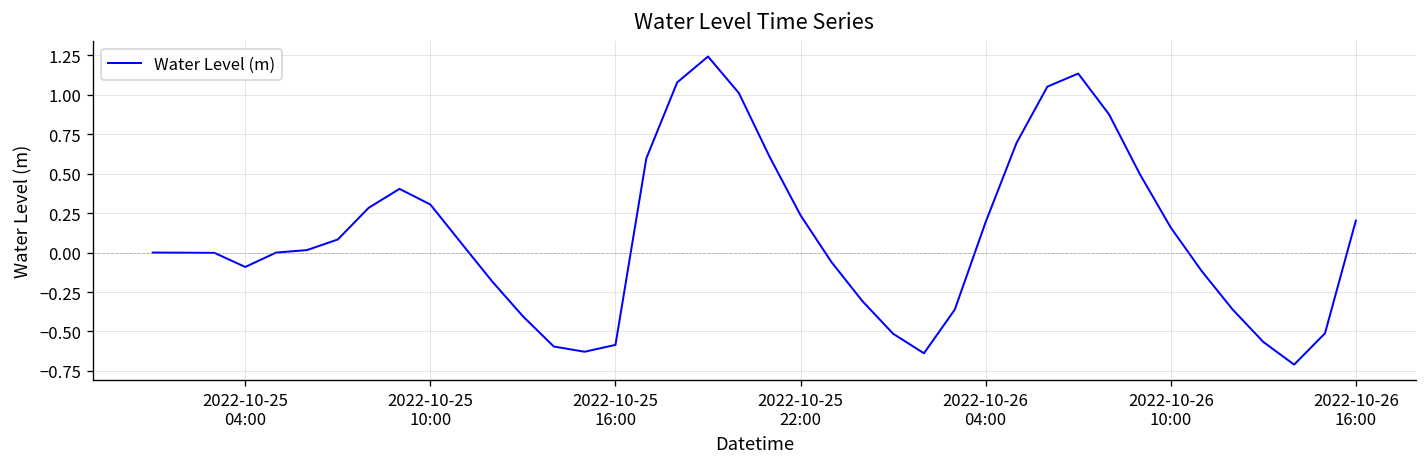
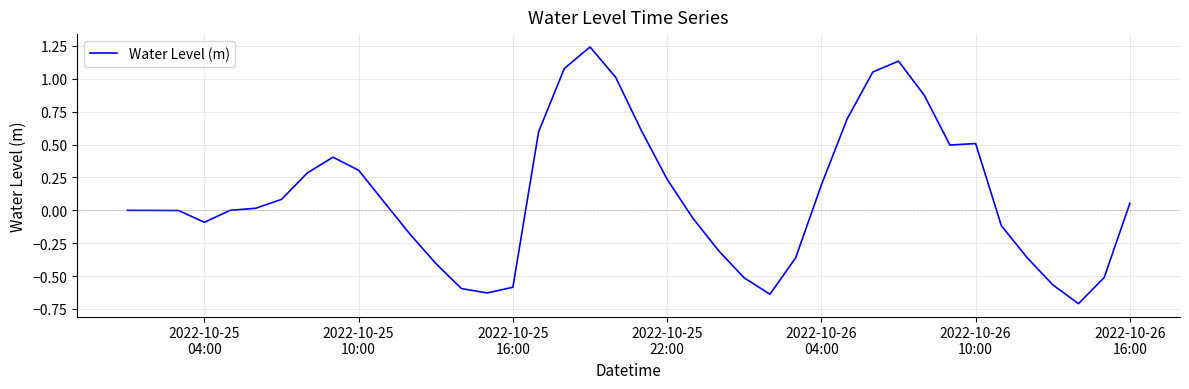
  {
    "2022-10-25 04:00": -0.09,
    "2022-10-25 10:00": 0.30,
    "2022-10-25 16:00": -0.58,
    "2022-10-25 22:00": 0.24,
    "2022-10-26 04:00": 0.19,
-   "2022-10-26 10:00": 0.16,
-   "2022-10-26 16:00": 0.20
+   "2022-10-26 10:00": 0.51,
+   "2022-10-26 16:00": 0.05
  }
